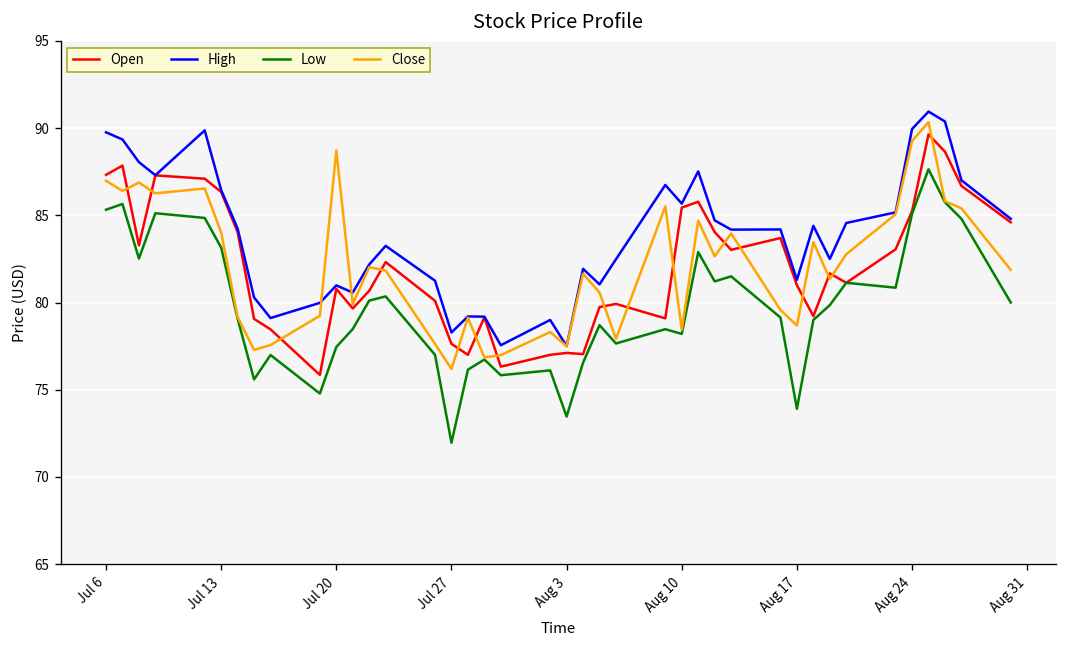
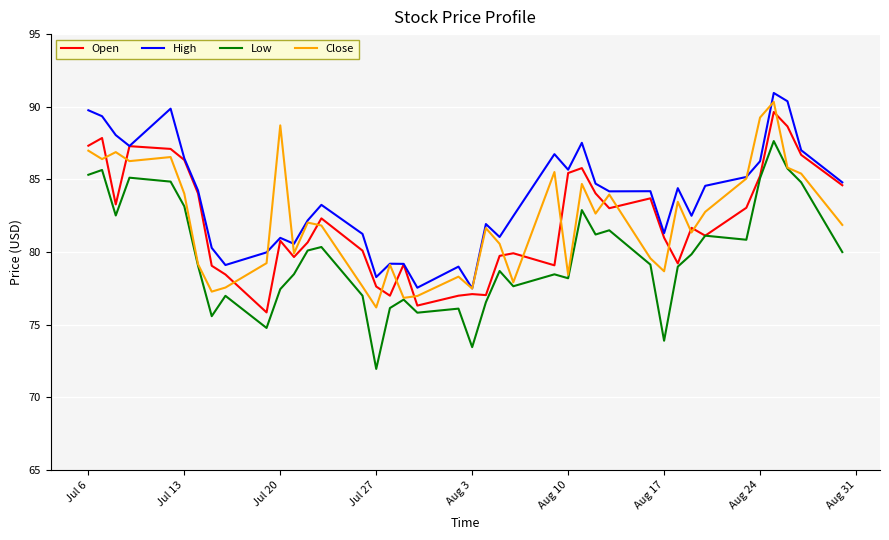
  {
    "Open": {
      "Jul 6": 87.3,
      "Jul 20": 80.8,
      "Jul 27": 77.6,
      "Aug 3": 77.1,
      "Aug 10": 85.4,
      "Aug 17": 81.0
    },
    "High": {
      "Jul 6": 89.8,
      "Jul 20": 81.0,
      "Jul 27": 78.3,
      "Aug 10": 85.7,
      "Aug 17": 81.3,
-     "Aug 24": 90.0
+     "Aug 24": 86.3
    },
    "Low": {
      "Jul 6": 85.3,
      "Jul 13": 83.2,
      "Jul 20": 77.5,
      "Jul 27": 72.0,
      "Aug 3": 73.5,
      "Aug 10": 78.2,
      "Aug 17": 73.9
    },
    "Close": {
      "Jul 6": 87.0,
      "Jul 13": 84.0,
      "Jul 20": 88.7,
      "Jul 27": 76.2,
      "Aug 10": 78.4,
      "Aug 17": 78.7,
      "Aug 24": 89.3
    }
  }
